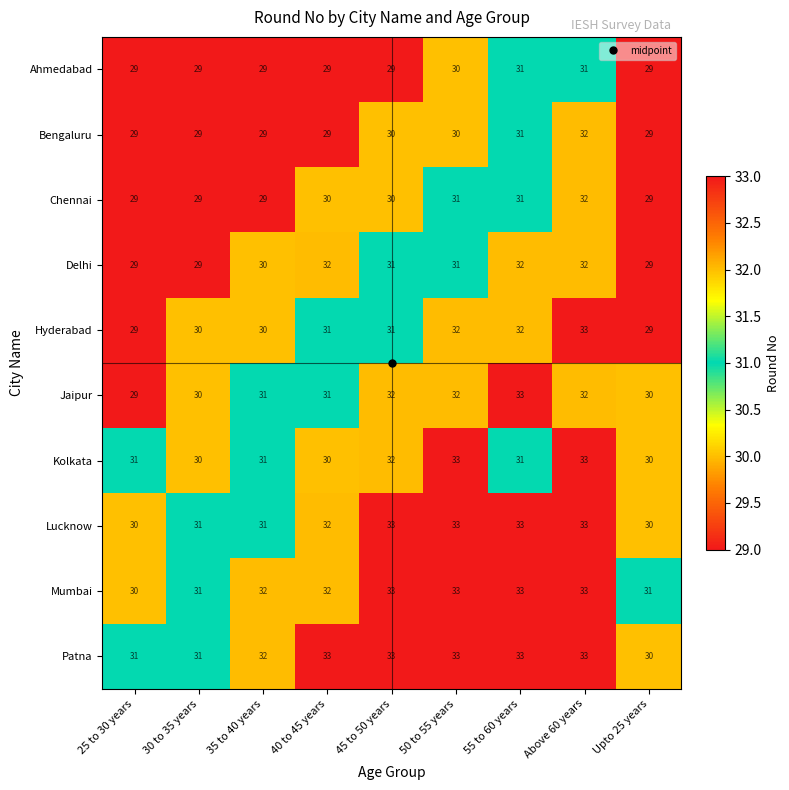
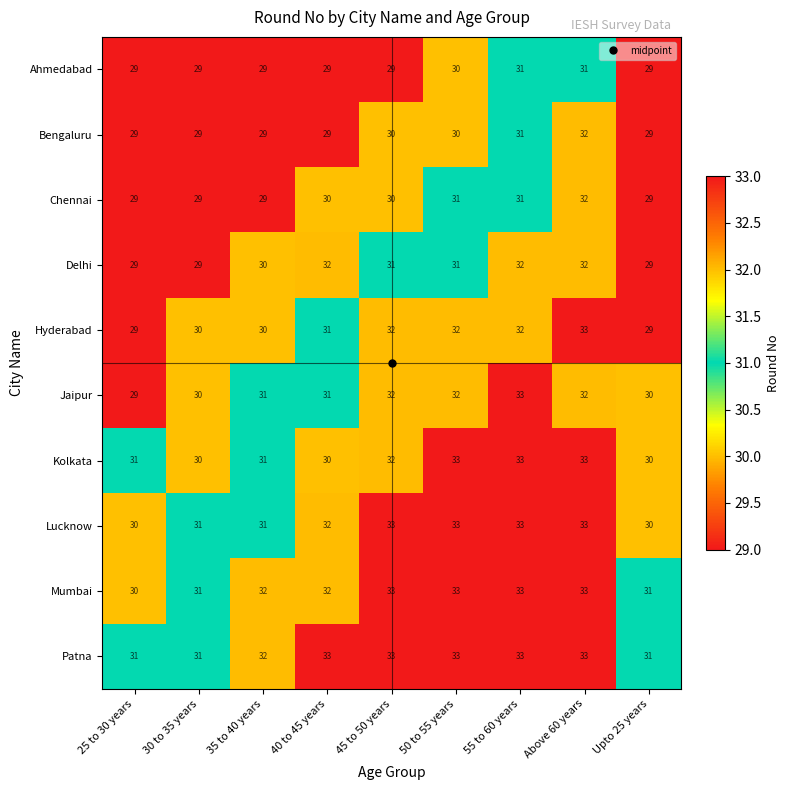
  {
    "Ahmedabad": {
      "25 to 30 years": 29,
      "30 to 35 years": 29,
      "35 to 40 years": 29,
      "40 to 45 years": 29,
      "45 to 50 years": 29,
      "50 to 55 years": 30,
      "55 to 60 years": 31,
      "Above 60 years": 31,
      "Upto 25 years": 29
    },
    "Bengaluru": {
      "25 to 30 years": 29,
      "30 to 35 years": 29,
      "35 to 40 years": 29,
      "40 to 45 years": 29,
      "45 to 50 years": 30,
      "50 to 55 years": 30,
      "55 to 60 years": 31,
      "Above 60 years": 32,
      "Upto 25 years": 29
    },
    "Chennai": {
      "25 to 30 years": 29,
      "30 to 35 years": 29,
      "35 to 40 years": 29,
      "40 to 45 years": 30,
      "45 to 50 years": 30,
      "50 to 55 years": 31,
      "55 to 60 years": 31,
      "Above 60 years": 32,
      "Upto 25 years": 29
    },
    "Delhi": {
      "25 to 30 years": 29,
      "30 to 35 years": 29,
      "35 to 40 years": 30,
      "40 to 45 years": 32,
      "45 to 50 years": 31,
      "50 to 55 years": 31,
      "55 to 60 years": 32,
      "Above 60 years": 32,
      "Upto 25 years": 29
    },
    "Hyderabad": {
      "25 to 30 years": 29,
      "30 to 35 years": 30,
      "35 to 40 years": 30,
      "40 to 45 years": 31,
-     "45 to 50 years": 31,
+     "45 to 50 years": 32,
      "50 to 55 years": 32,
      "55 to 60 years": 32,
      "Above 60 years": 33,
      "Upto 25 years": 29
    },
    "Jaipur": {
      "25 to 30 years": 29,
      "30 to 35 years": 30,
      "35 to 40 years": 31,
      "40 to 45 years": 31,
      "45 to 50 years": 32,
      "50 to 55 years": 32,
      "55 to 60 years": 33,
      "Above 60 years": 32,
      "Upto 25 years": 30
    },
    "Kolkata": {
      "25 to 30 years": 31,
      "30 to 35 years": 30,
      "35 to 40 years": 31,
      "40 to 45 years": 30,
      "45 to 50 years": 32,
      "50 to 55 years": 33,
-     "55 to 60 years": 31,
+     "55 to 60 years": 33,
      "Above 60 years": 33,
      "Upto 25 years": 30
    },
    "Lucknow": {
      "25 to 30 years": 30,
      "30 to 35 years": 31,
      "35 to 40 years": 31,
      "40 to 45 years": 32,
      "45 to 50 years": 33,
      "50 to 55 years": 33,
      "55 to 60 years": 33,
      "Above 60 years": 33,
      "Upto 25 years": 30
    },
    "Mumbai": {
      "25 to 30 years": 30,
      "30 to 35 years": 31,
      "35 to 40 years": 32,
      "40 to 45 years": 32,
      "45 to 50 years": 33,
      "50 to 55 years": 33,
      "55 to 60 years": 33,
      "Above 60 years": 33,
      "Upto 25 years": 31
    },
    "Patna": {
      "25 to 30 years": 31,
      "30 to 35 years": 31,
      "35 to 40 years": 32,
      "40 to 45 years": 33,
      "45 to 50 years": 33,
      "50 to 55 years": 33,
      "55 to 60 years": 33,
      "Above 60 years": 33,
-     "Upto 25 years": 30
+     "Upto 25 years": 31
    }
  }
